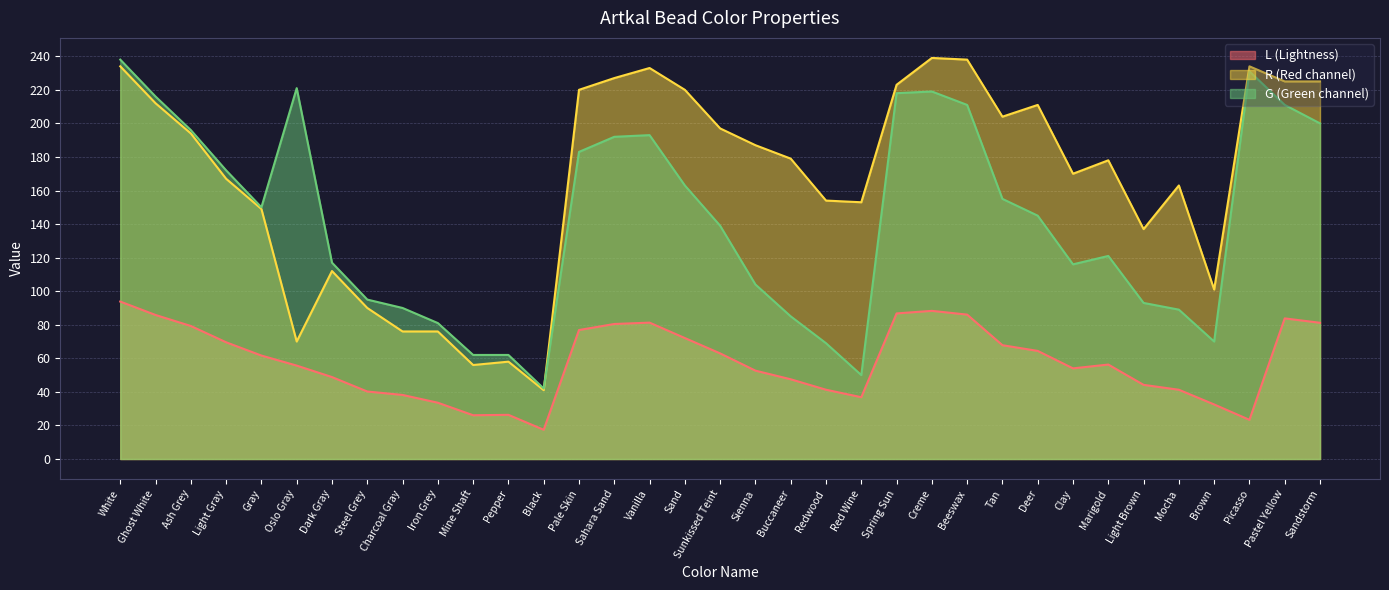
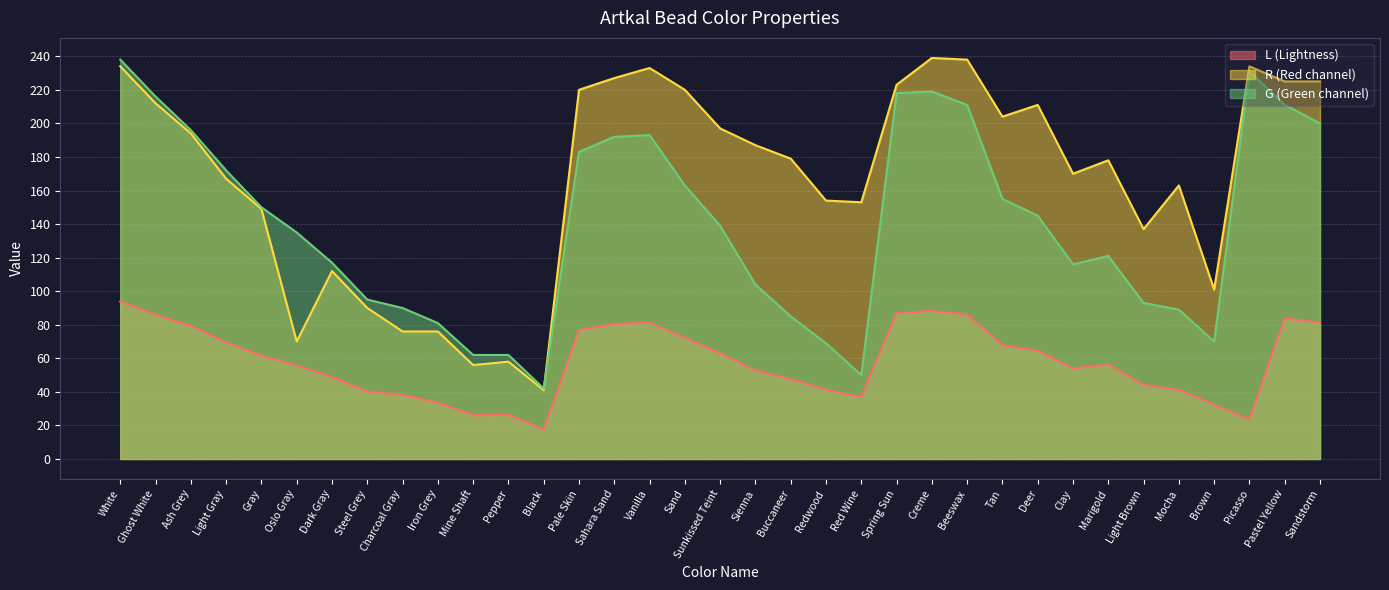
  {
    "L (Lightness)": {
      "White": 94,
      "Ghost White": 86,
      "Ash Grey": 79,
      "Light Gray": 70,
      "Gray": 62,
      "Oslo Gray": 56,
      "Dark Gray": 49,
      "Steel Grey": 40,
      "Charcoal Gray": 38,
      "Iron Grey": 34,
      "Mine Shaft": 26,
      "Pepper": 26,
      "Black": 17,
      "Pale Skin": 77,
      "Sahara Sand": 80,
      "Vanilla": 81,
      "Sand": 72,
      "Sunkissed Teint": 63,
      "Sienna": 53,
      "Buccaneer": 48,
      "Redwood": 41,
      "Red Wine": 37,
      "Spring Sun": 87,
      "Creme": 88,
      "Beeswax": 86,
      "Tan": 68,
      "Deer": 64,
      "Clay": 54,
      "Marigold": 56,
      "Light Brown": 44,
      "Mocha": 41,
      "Brown": 33,
      "Picasso": 23,
      "Pastel Yellow": 84,
      "Sandstorm": 81
    },
    "R (Red channel)": {
      "White": 234,
      "Ghost White": 212,
      "Ash Grey": 194,
      "Light Gray": 167,
      "Oslo Gray": 70,
      "Dark Gray": 112,
      "Steel Grey": 90,
      "Charcoal Gray": 76,
      "Iron Grey": 76,
      "Mine Shaft": 56,
      "Pepper": 58,
      "Pale Skin": 220,
      "Sahara Sand": 227,
      "Vanilla": 233,
      "Sand": 220,
      "Sunkissed Teint": 197,
      "Sienna": 187,
      "Buccaneer": 179,
      "Redwood": 154,
      "Red Wine": 153,
      "Spring Sun": 223,
      "Creme": 239,
      "Beeswax": 238,
      "Tan": 204,
      "Deer": 211,
      "Clay": 170,
      "Marigold": 178,
      "Light Brown": 137,
      "Mocha": 163,
      "Brown": 101
    },
    "G (Green channel)": {
      "White": 238,
      "Ghost White": 216,
      "Ash Grey": 196,
      "Light Gray": 172,
-     "Oslo Gray": 221,
+     "Oslo Gray": 135,
      "Dark Gray": 117,
      "Steel Grey": 95,
      "Charcoal Gray": 90,
      "Iron Grey": 81,
      "Mine Shaft": 62,
      "Pepper": 62,
      "Pale Skin": 183,
      "Sahara Sand": 192,
      "Vanilla": 193,
      "Sand": 163,
      "Sunkissed Teint": 139,
      "Sienna": 104,
      "Buccaneer": 85,
      "Redwood": 69,
      "Red Wine": 50,
      "Spring Sun": 218,
      "Creme": 219,
      "Beeswax": 211,
      "Tan": 155,
      "Deer": 145,
      "Clay": 116,
      "Marigold": 121,
      "Light Brown": 93,
      "Mocha": 89,
      "Brown": 70,
      "Sandstorm": 200
    }
  }
